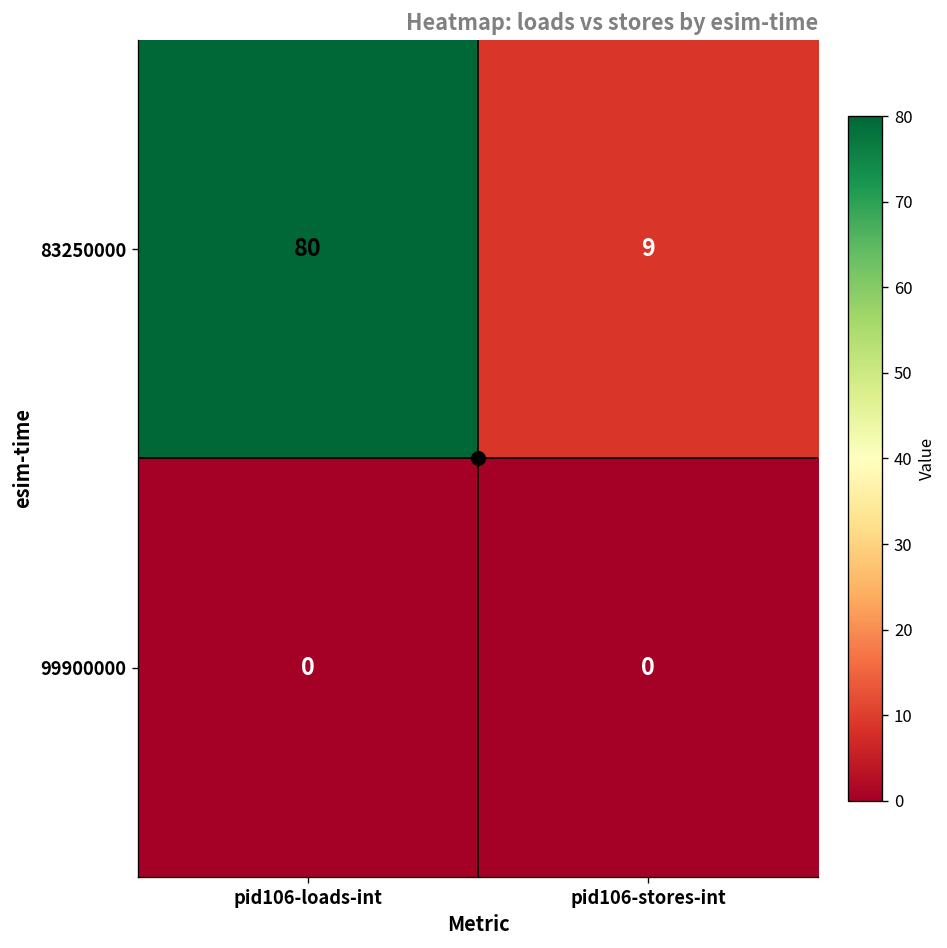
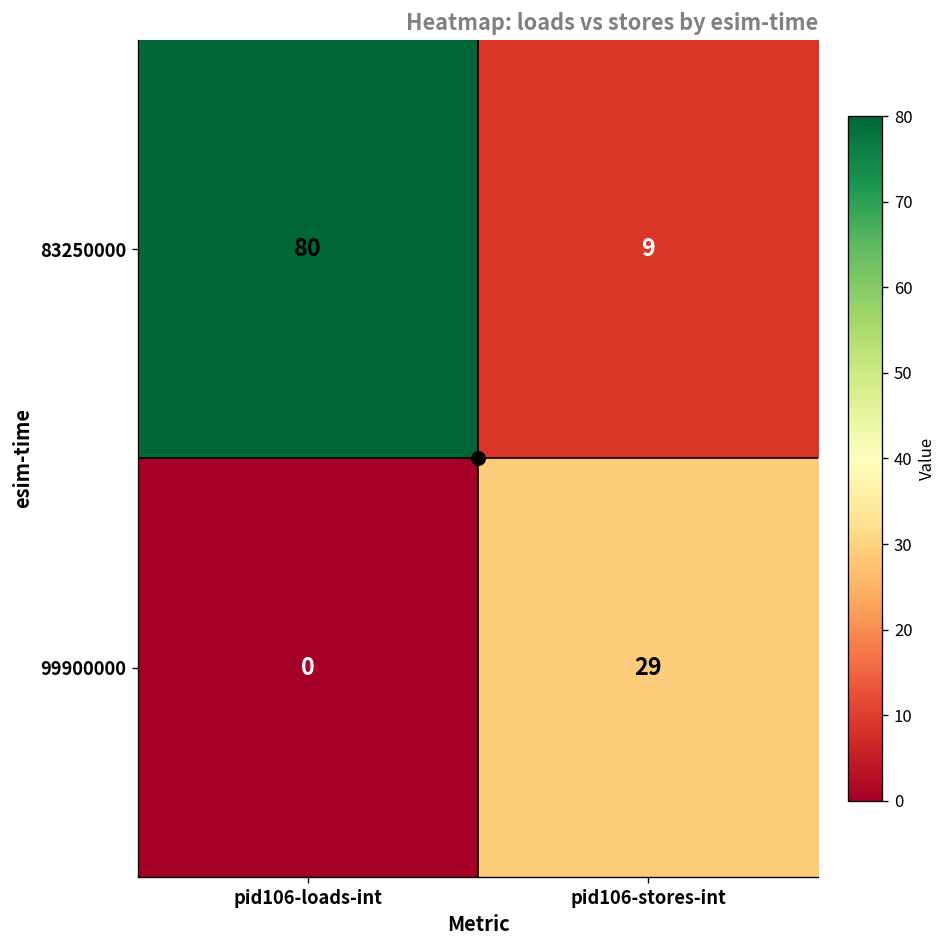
  {
    "83250000": {
      "pid106-loads-int": 80,
      "pid106-stores-int": 9
    },
    "99900000": {
      "pid106-loads-int": 0,
-     "pid106-stores-int": 0
+     "pid106-stores-int": 29
    }
  }
